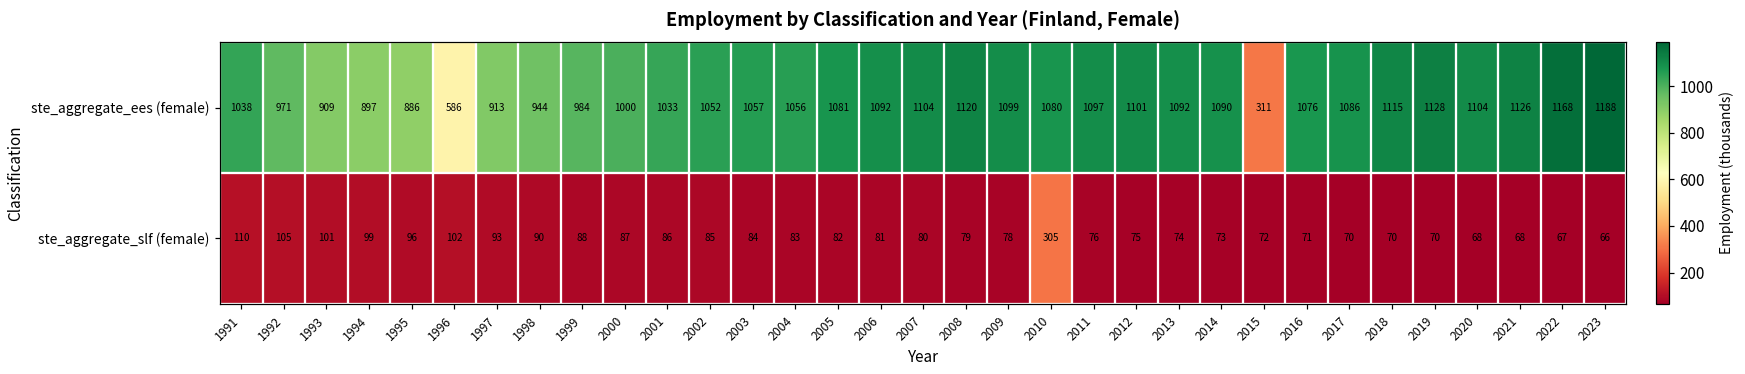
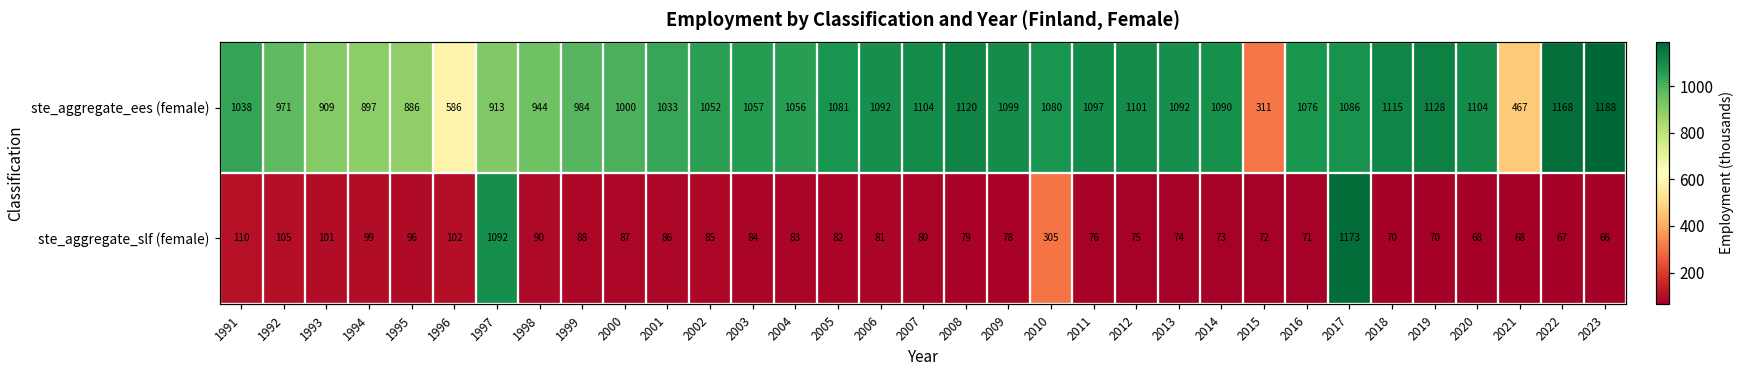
  {
    "ste_aggregate_ees (female)": {
      "1991": 1038,
      "1992": 971,
      "1993": 909,
      "1994": 897,
      "1995": 886,
      "1996": 586,
      "1997": 913,
      "1998": 944,
      "1999": 984,
      "2000": 1000,
      "2001": 1033,
      "2002": 1052,
      "2003": 1057,
      "2004": 1056,
      "2005": 1081,
      "2006": 1092,
      "2007": 1104,
      "2008": 1120,
      "2009": 1099,
      "2010": 1080,
      "2011": 1097,
      "2012": 1101,
      "2013": 1092,
      "2014": 1090,
      "2015": 311,
      "2016": 1076,
      "2017": 1086,
      "2018": 1115,
      "2019": 1128,
      "2020": 1104,
-     "2021": 1126,
+     "2021": 467,
      "2022": 1168,
      "2023": 1188
    },
    "ste_aggregate_slf (female)": {
      "1991": 110,
      "1992": 105,
      "1993": 101,
      "1994": 99,
      "1995": 96,
      "1996": 102,
-     "1997": 93,
+     "1997": 1092,
      "1998": 90,
      "1999": 88,
      "2000": 87,
      "2001": 86,
      "2002": 85,
      "2003": 84,
      "2004": 83,
      "2005": 82,
      "2006": 81,
      "2007": 80,
      "2008": 79,
      "2009": 78,
      "2010": 305,
      "2011": 76,
      "2012": 75,
      "2013": 74,
      "2014": 73,
      "2015": 72,
      "2016": 71,
-     "2017": 70,
+     "2017": 1173,
      "2018": 70,
      "2019": 70,
      "2020": 68,
      "2021": 68,
      "2022": 67,
      "2023": 66
    }
  }
